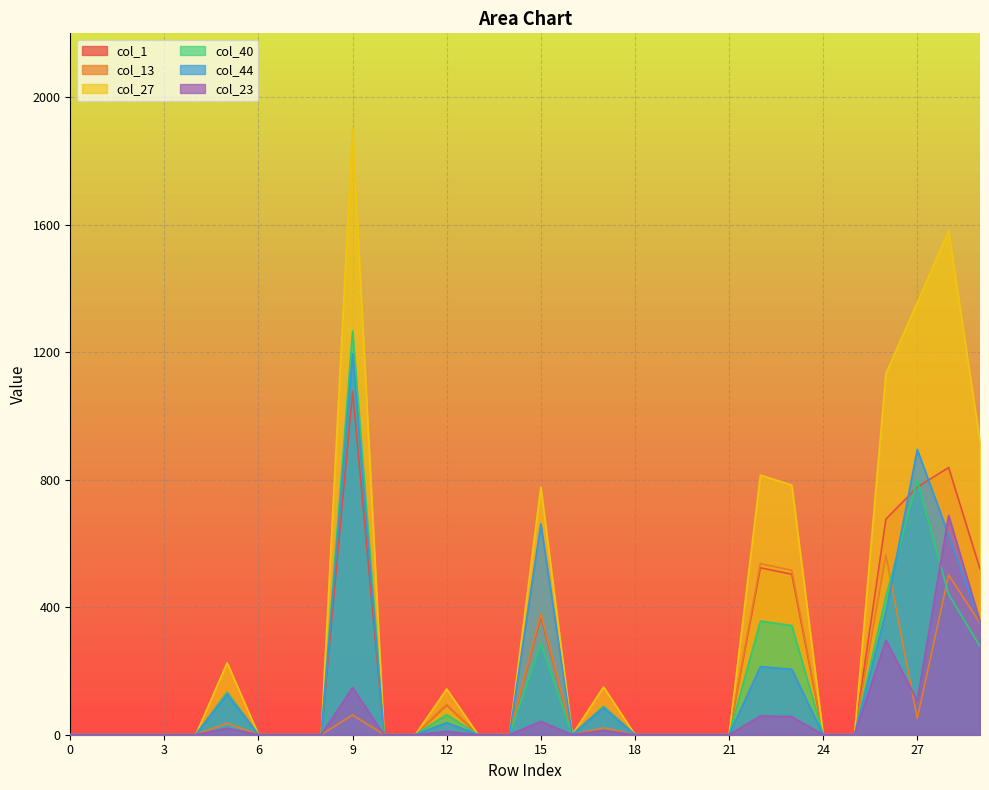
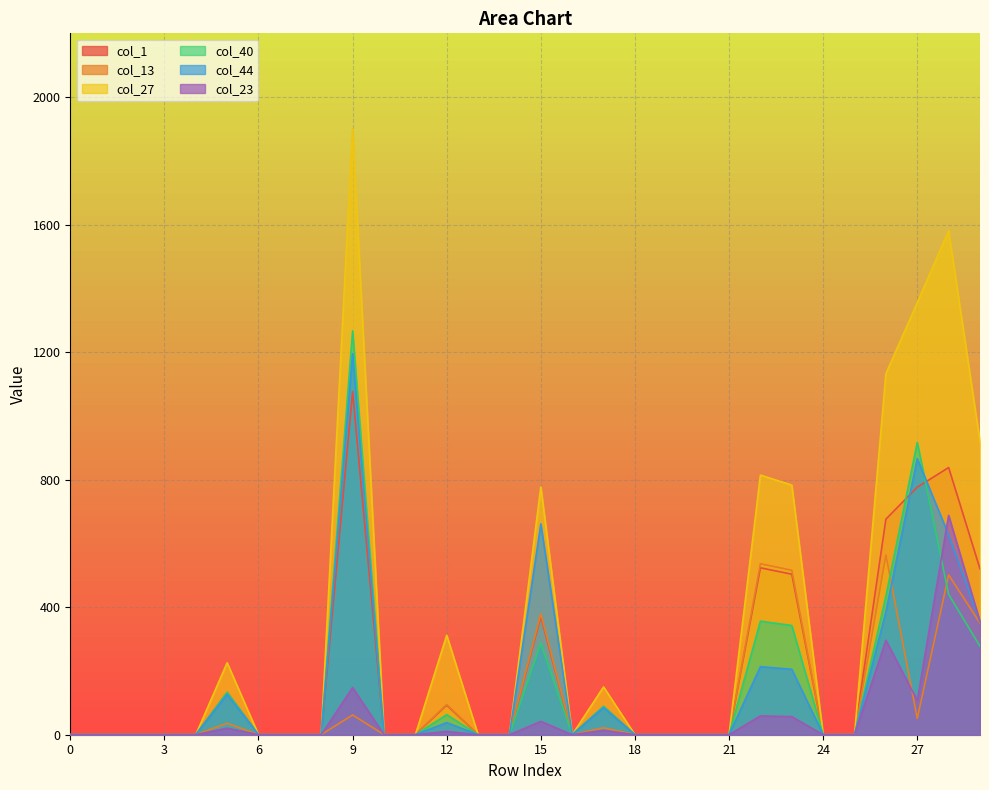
  {
    "col_27": {
      "9": 1900,
-     "12": 140,
+     "12": 310,
      "15": 780,
      "27": 1360
    },
    "col_40": {
      "9": 1270,
      "12": 60,
      "15": 290,
-     "27": 800
+     "27": 920
    },
    "col_44": {
      "9": 1200,
      "12": 40,
      "15": 660,
-     "27": 890
+     "27": 870
    },
    "col_23": {
      "9": 150,
      "12": 10,
      "15": 40,
      "27": 110
    }
  }
